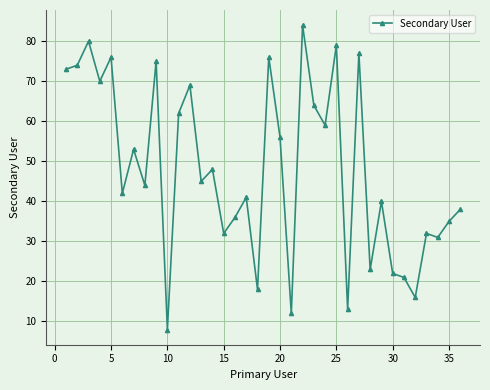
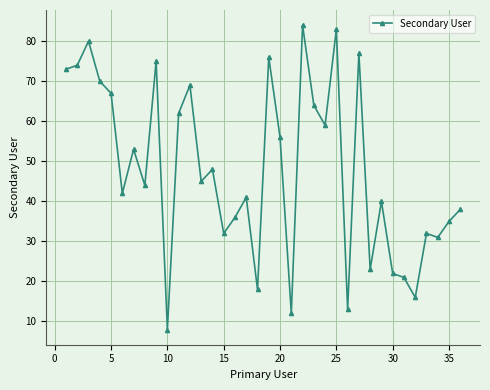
  {
-   "5": 76,
+   "5": 67,
    "10": 8,
    "15": 32,
    "20": 56,
-   "25": 79,
+   "25": 83,
    "30": 22,
    "35": 35
  }
